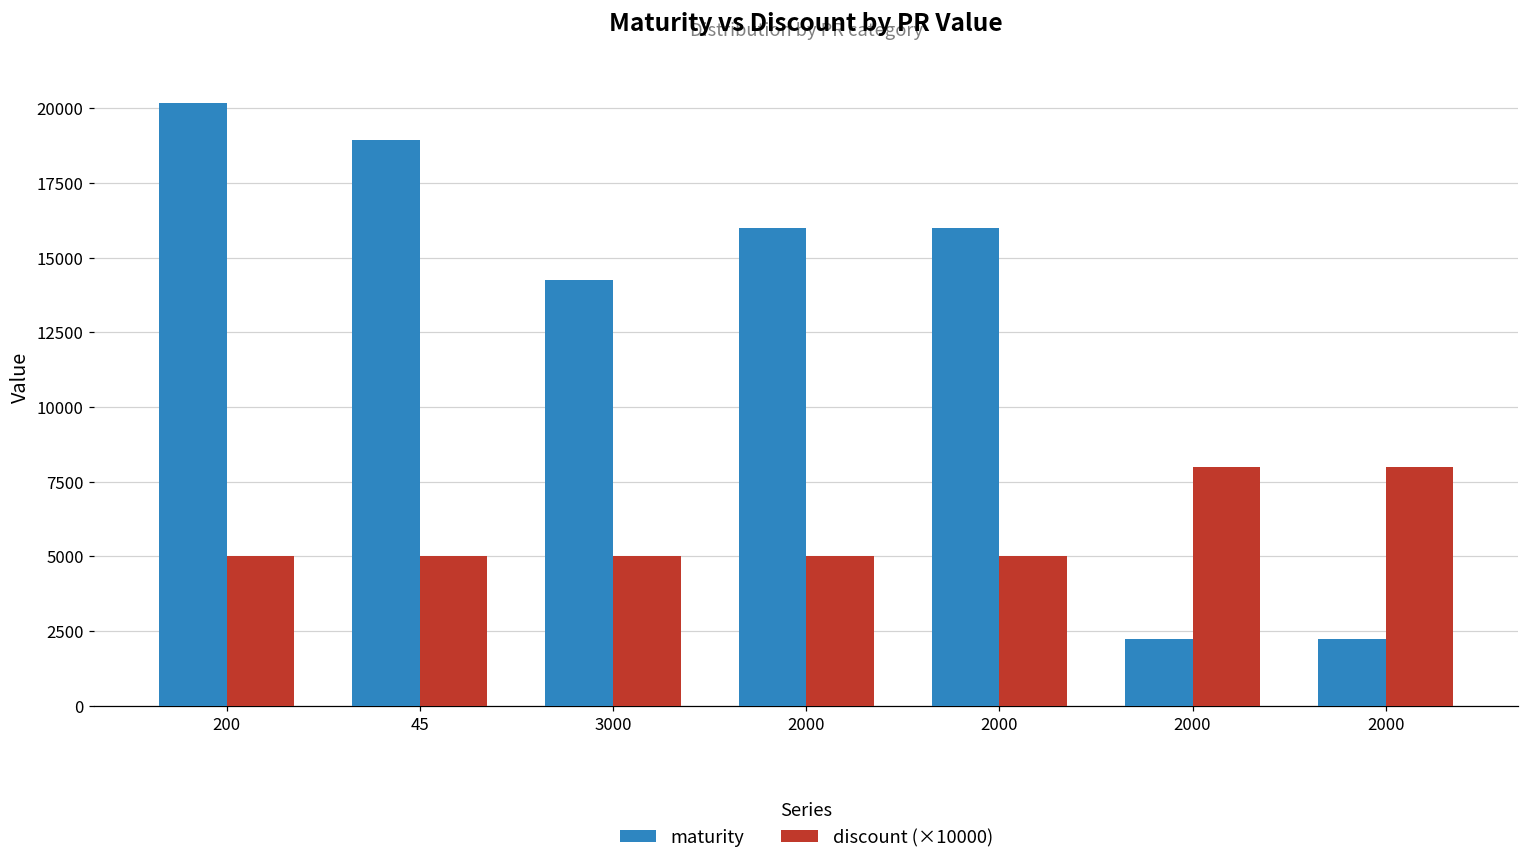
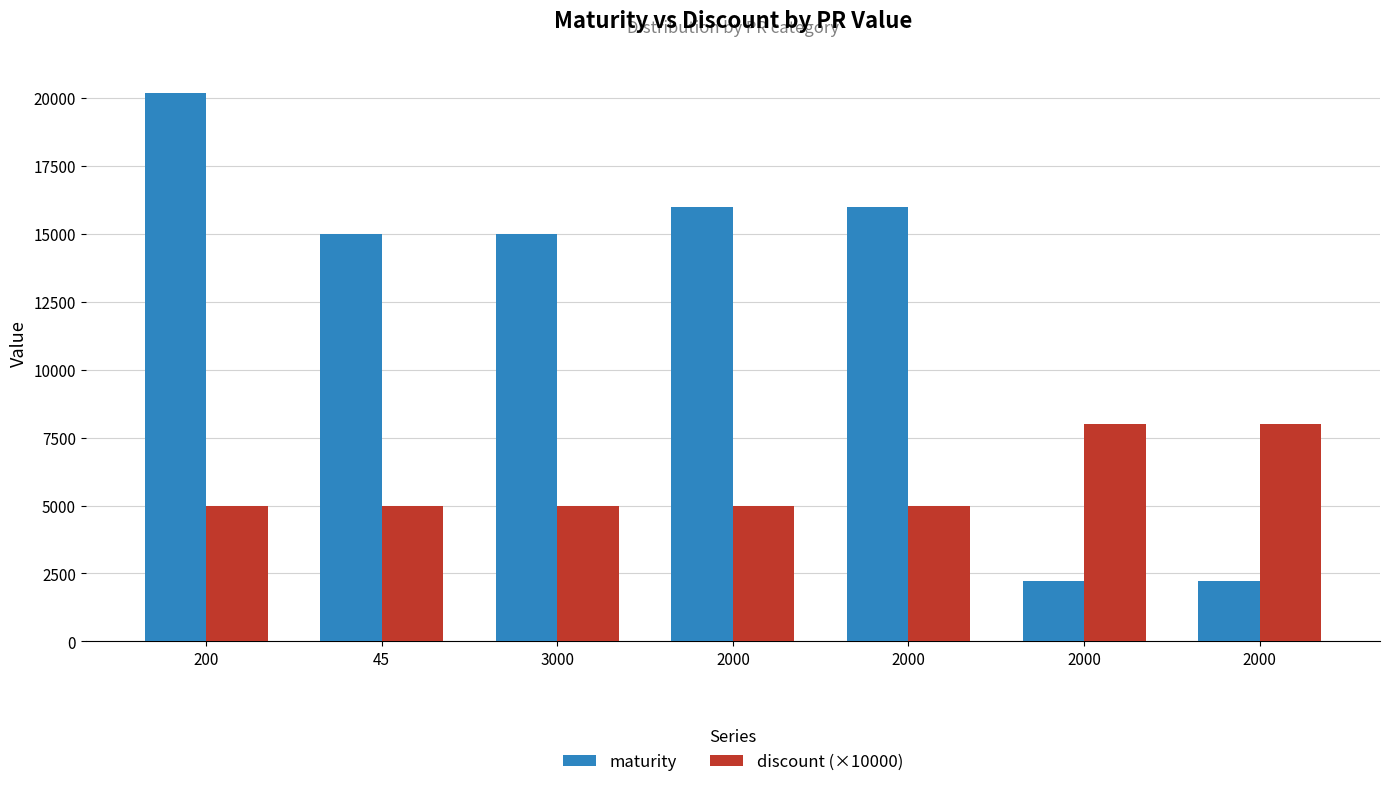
  {
    "maturity": {
      "200": 20200,
-     "45": 18900,
-     "3000": 14200
+     "45": 15000,
+     "3000": 15000
    },
    "discount (×10000)": {
      "200": 5000,
      "45": 5000,
      "3000": 5000
    }
  }
